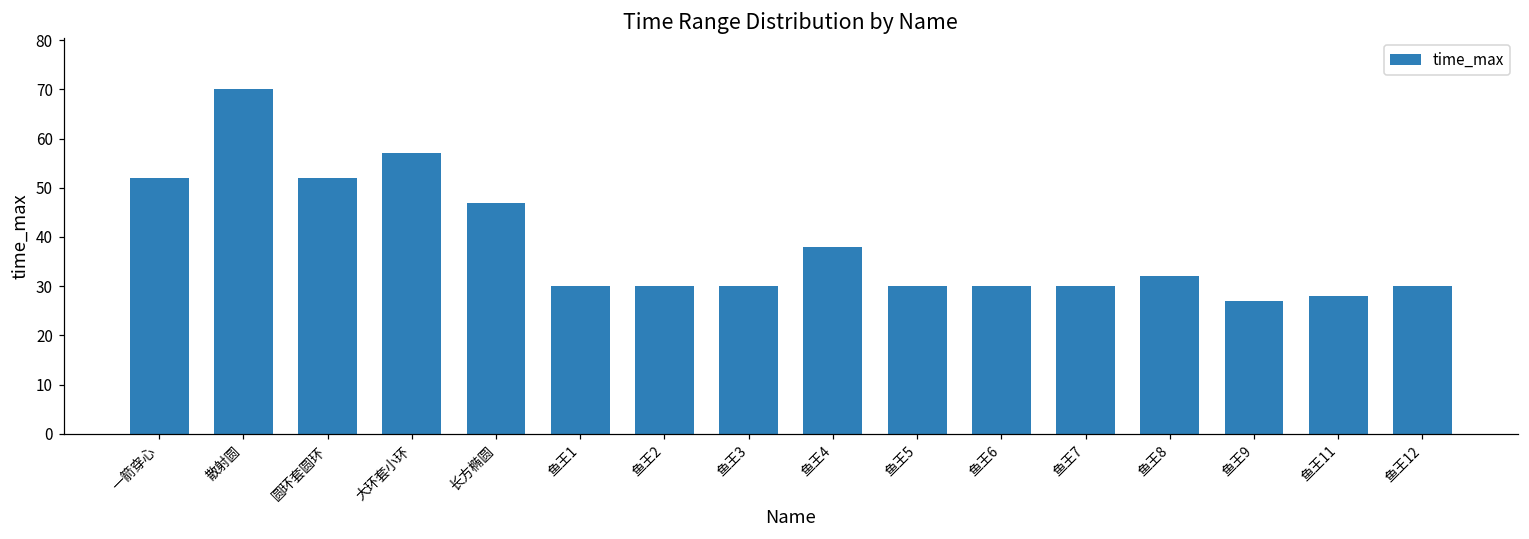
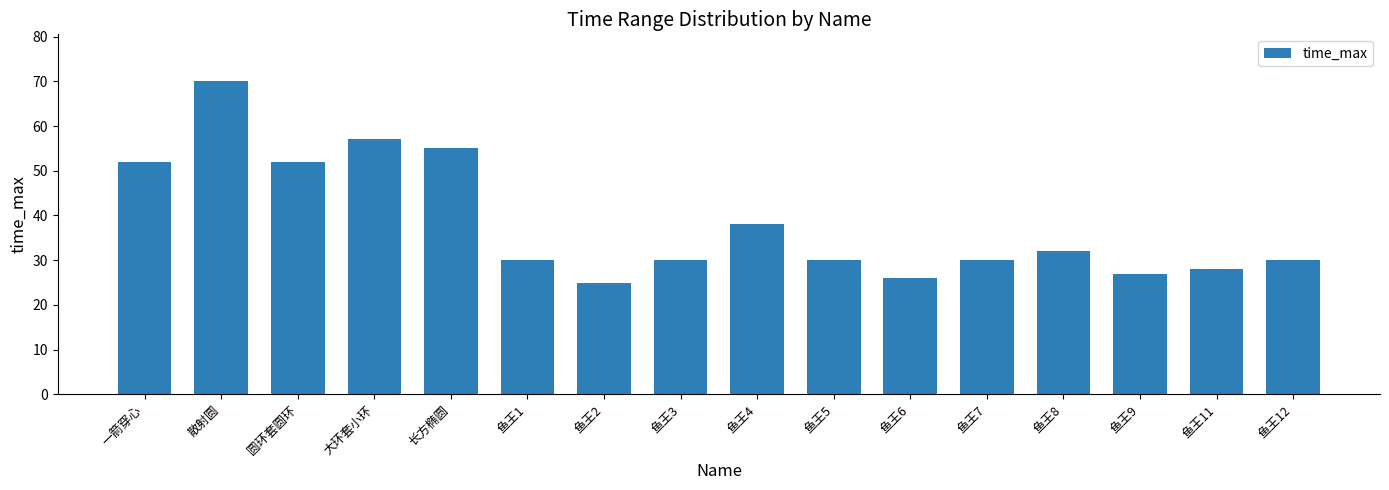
  {
    "一箭穿心": 52,
    "散射圆": 70,
    "圆环套圆环": 52,
    "大环套小环": 57,
-   "长方椭圆": 47,
+   "长方椭圆": 55,
    "鱼王1": 30,
-   "鱼王2": 30,
+   "鱼王2": 25,
    "鱼王3": 30,
    "鱼王4": 38,
    "鱼王5": 30,
-   "鱼王6": 30,
+   "鱼王6": 26,
    "鱼王7": 30,
    "鱼王8": 32,
    "鱼王9": 27,
    "鱼王11": 28,
    "鱼王12": 30
  }
